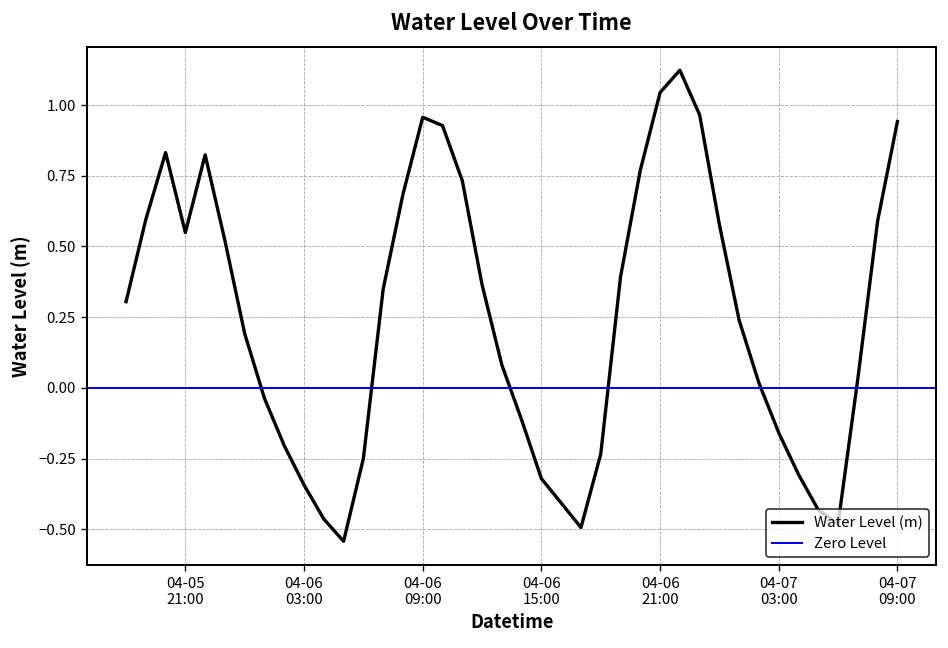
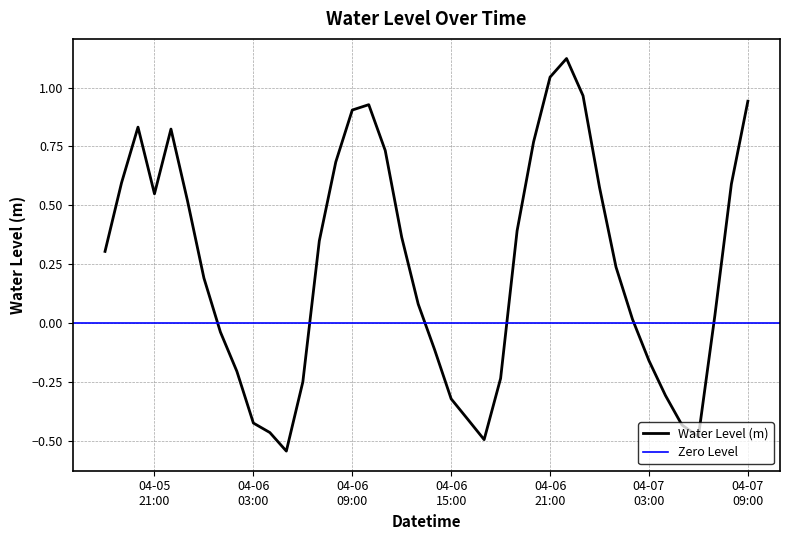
  {
    "04-05 21:00": 0.55,
-   "04-06 03:00": -0.34,
-   "04-06 09:00": 0.96,
+   "04-06 03:00": -0.42,
+   "04-06 09:00": 0.90,
    "04-06 15:00": -0.32,
    "04-06 21:00": 1.04,
    "04-07 03:00": -0.16,
    "04-07 09:00": 0.94
  }
